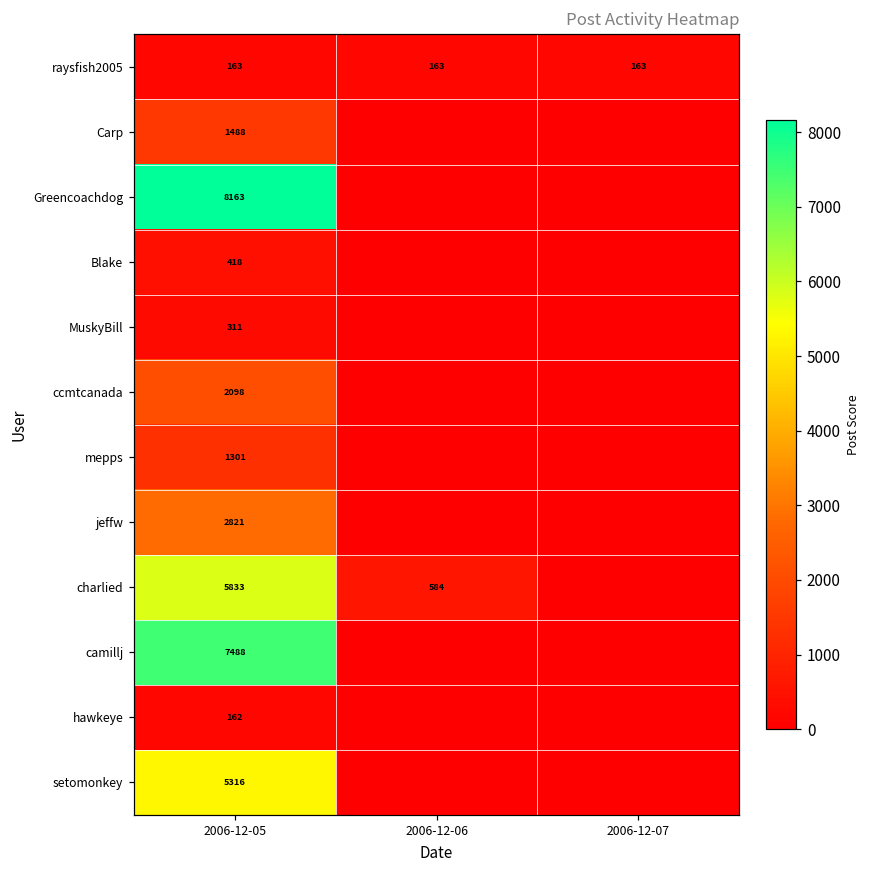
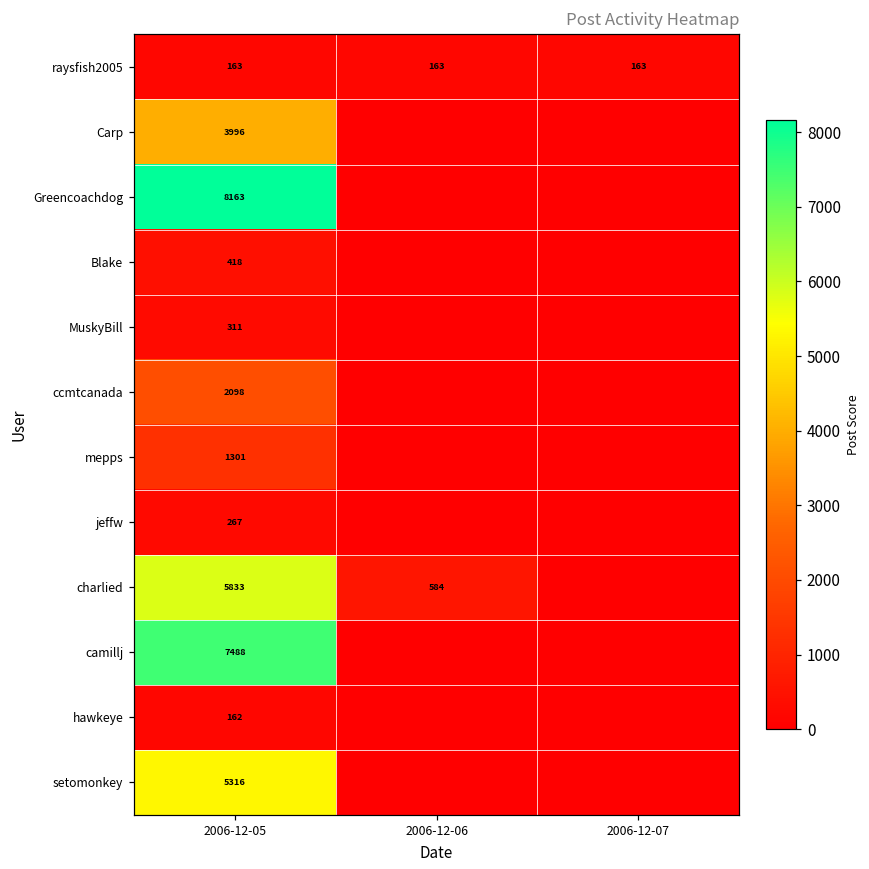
  {
    "raysfish2005": {
      "2006-12-05": 163,
      "2006-12-06": 163,
      "2006-12-07": 163
    },
    "Carp": {
-     "2006-12-05": 1488
+     "2006-12-05": 3996
    },
    "Greencoachdog": {
      "2006-12-05": 8163
    },
    "Blake": {
      "2006-12-05": 418
    },
    "MuskyBill": {
      "2006-12-05": 311
    },
    "ccmtcanada": {
      "2006-12-05": 2098
    },
    "mepps": {
      "2006-12-05": 1301
    },
    "jeffw": {
-     "2006-12-05": 2821
+     "2006-12-05": 267
    },
    "charlied": {
      "2006-12-05": 5833,
      "2006-12-06": 584
    },
    "camillj": {
      "2006-12-05": 7488
    },
    "hawkeye": {
      "2006-12-05": 162
    },
    "setomonkey": {
      "2006-12-05": 5316
    }
  }
